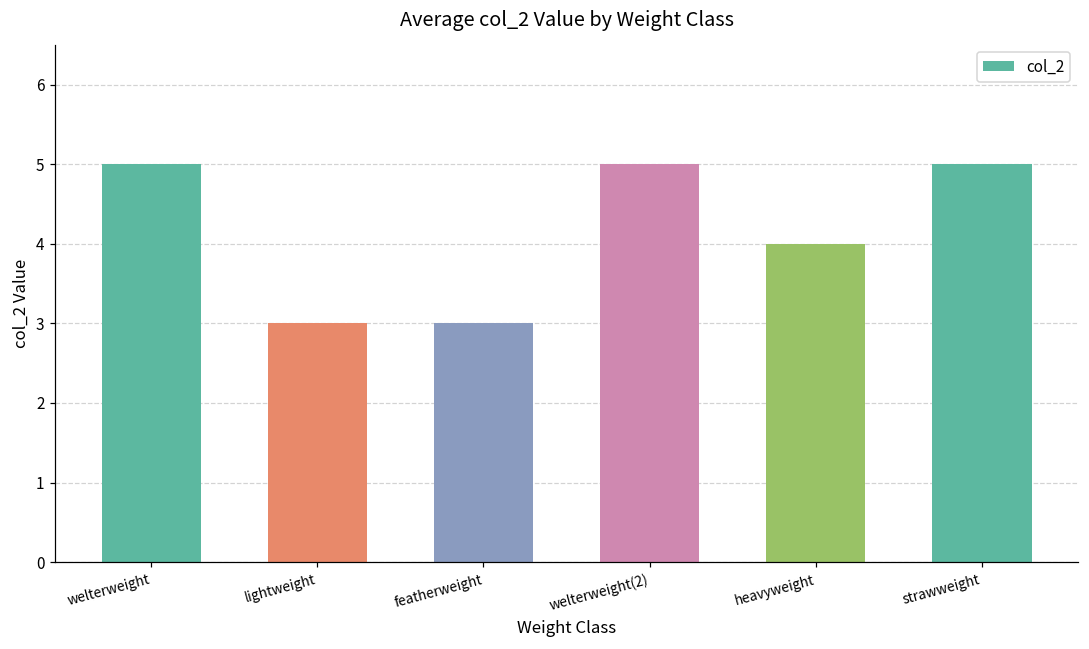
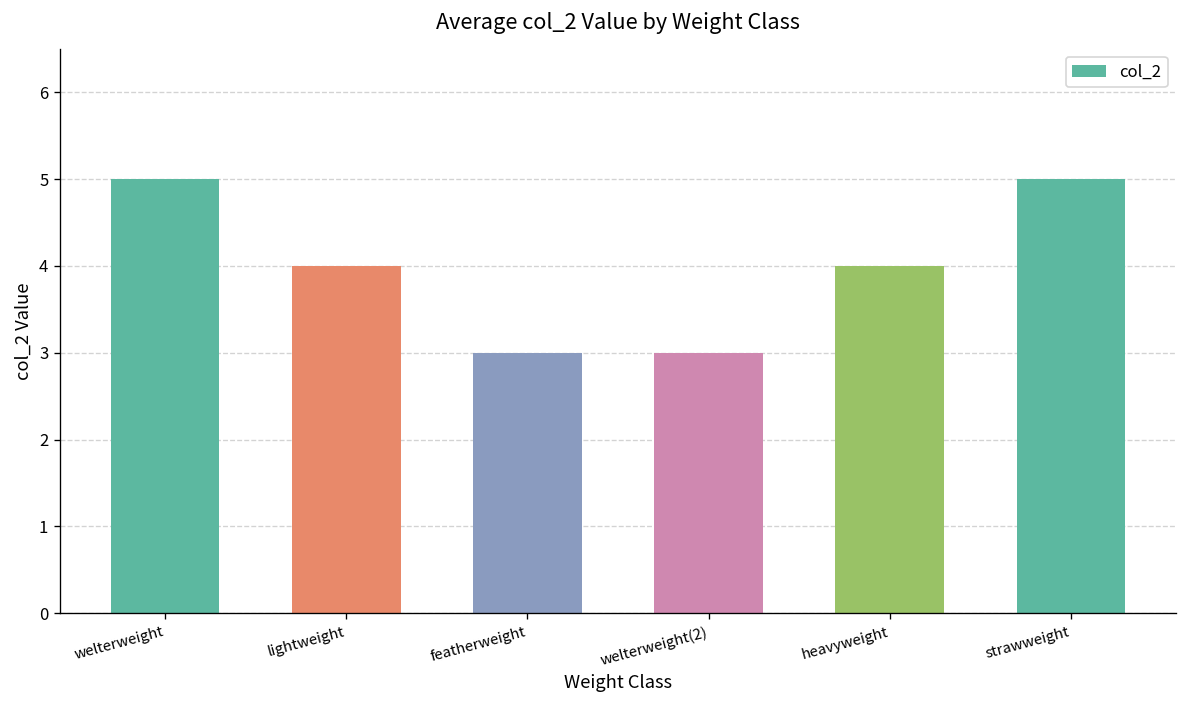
  {
    "welterweight": 5,
-   "lightweight": 3,
+   "lightweight": 4,
    "featherweight": 3,
-   "welterweight(2)": 5,
+   "welterweight(2)": 3,
    "heavyweight": 4,
    "strawweight": 5
  }
